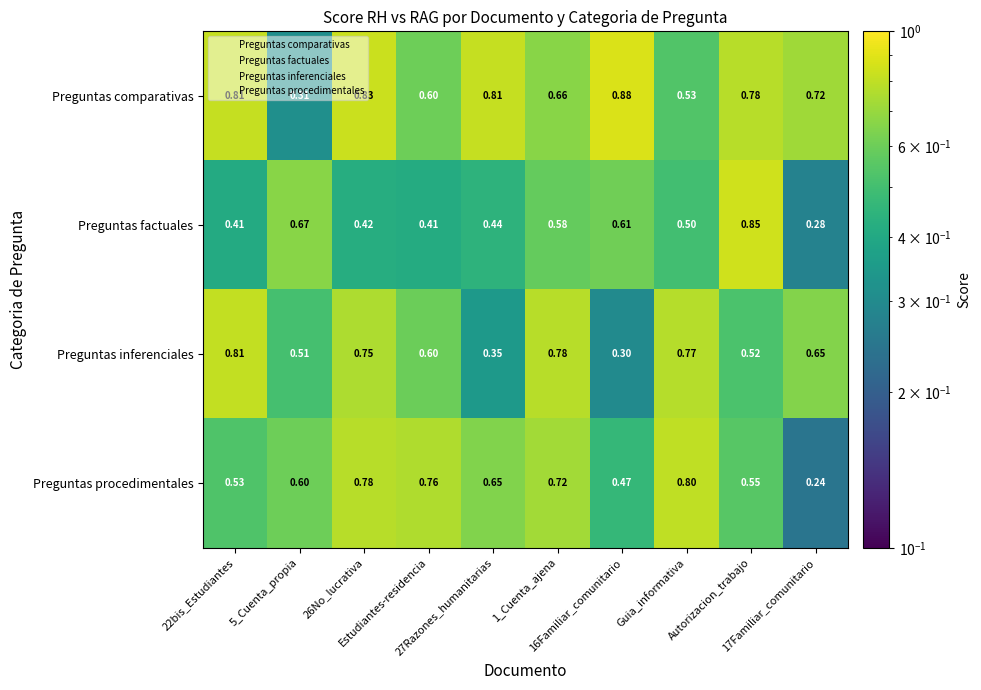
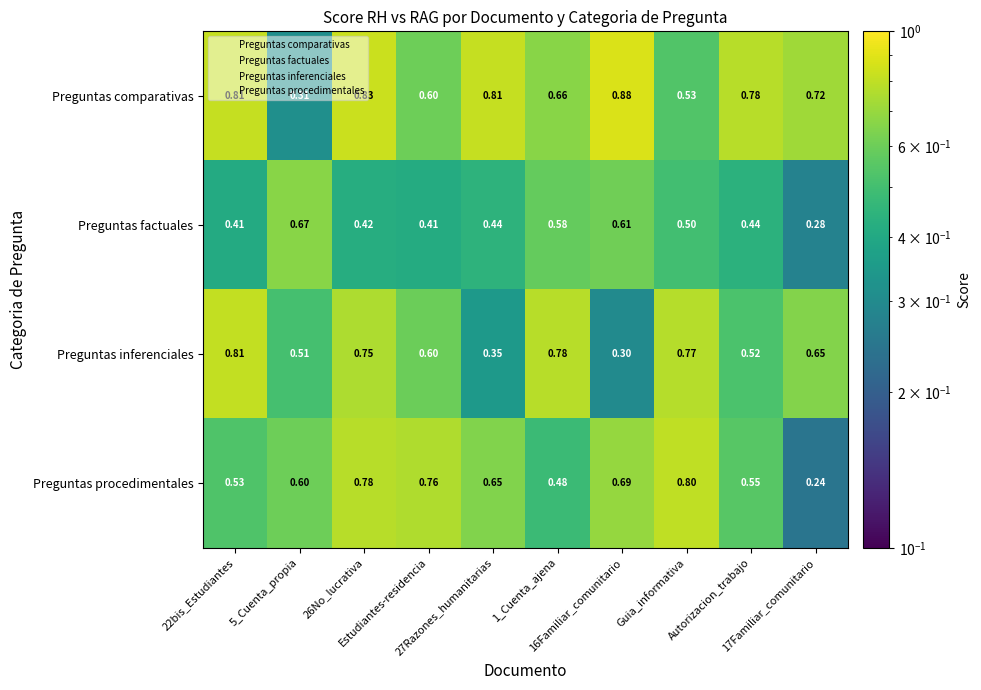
  {
    "Preguntas comparativas": {
      "Estudiantes-residencia": 0.60,
      "27Razones_humanitarias": 0.81,
      "1_Cuenta_ajena": 0.66,
      "16Familiar_comunitario": 0.88,
      "Guia_informativa": 0.53,
      "Autorizacion_trabajo": 0.78,
      "17Familiar_comunitario": 0.72
    },
    "Preguntas factuales": {
      "22bis_Estudiantes": 0.41,
      "5_Cuenta_propia": 0.67,
      "26No_lucrativa": 0.42,
      "Estudiantes-residencia": 0.41,
      "27Razones_humanitarias": 0.44,
      "1_Cuenta_ajena": 0.58,
      "16Familiar_comunitario": 0.61,
      "Guia_informativa": 0.50,
-     "Autorizacion_trabajo": 0.85,
+     "Autorizacion_trabajo": 0.44,
      "17Familiar_comunitario": 0.28
    },
    "Preguntas inferenciales": {
      "22bis_Estudiantes": 0.81,
      "5_Cuenta_propia": 0.51,
      "26No_lucrativa": 0.75,
      "Estudiantes-residencia": 0.60,
      "27Razones_humanitarias": 0.35,
      "1_Cuenta_ajena": 0.78,
      "16Familiar_comunitario": 0.30,
      "Guia_informativa": 0.77,
      "Autorizacion_trabajo": 0.52,
      "17Familiar_comunitario": 0.65
    },
    "Preguntas procedimentales": {
      "22bis_Estudiantes": 0.53,
      "5_Cuenta_propia": 0.60,
      "26No_lucrativa": 0.78,
      "Estudiantes-residencia": 0.76,
      "27Razones_humanitarias": 0.65,
-     "1_Cuenta_ajena": 0.72,
-     "16Familiar_comunitario": 0.47,
+     "1_Cuenta_ajena": 0.48,
+     "16Familiar_comunitario": 0.69,
      "Guia_informativa": 0.80,
      "Autorizacion_trabajo": 0.55,
      "17Familiar_comunitario": 0.24
    }
  }
